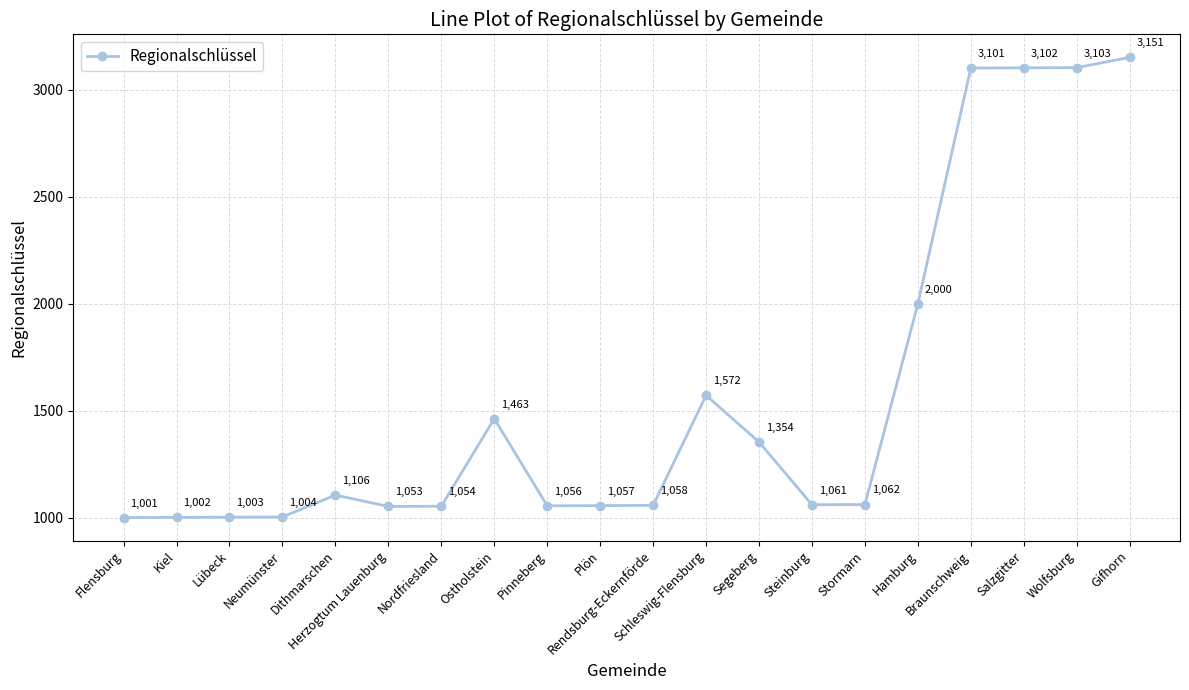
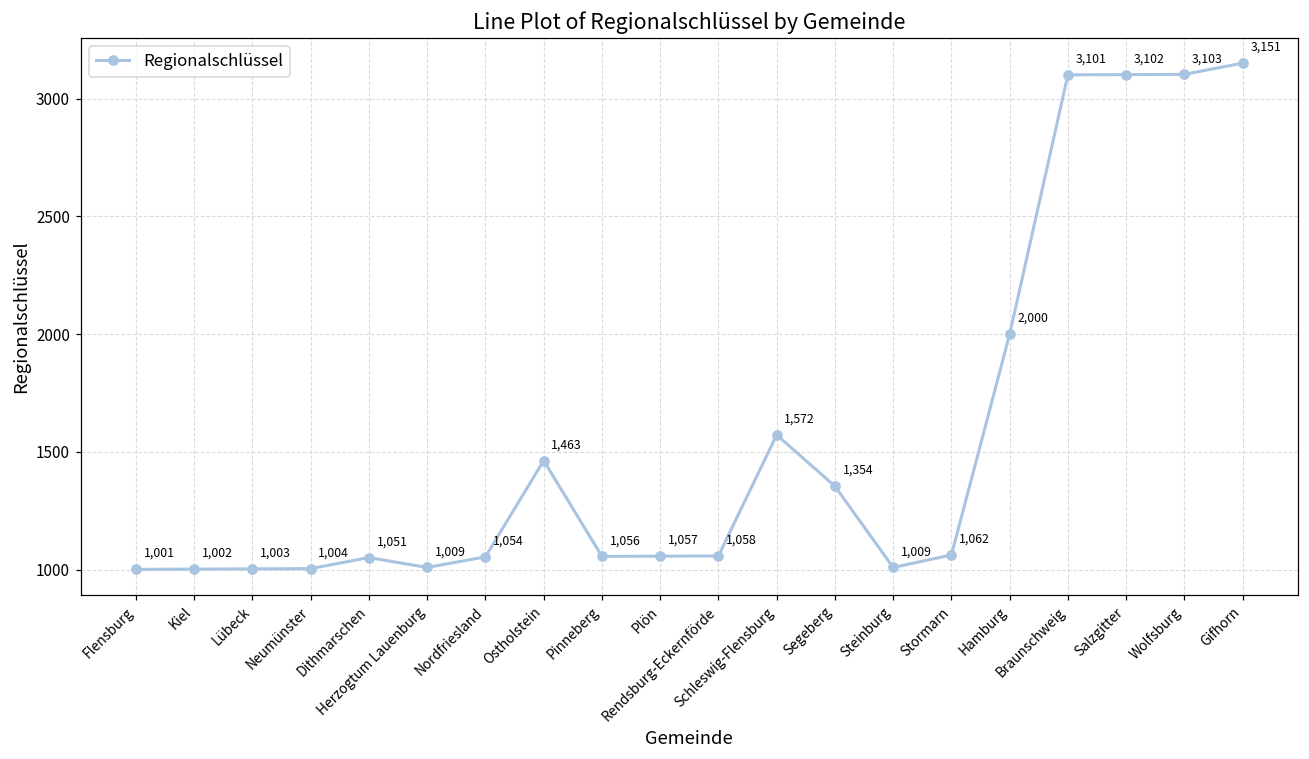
  {
    "Flensburg": "1,001",
    "Kiel": "1,002",
    "Lübeck": "1,003",
    "Neumünster": "1,004",
-   "Dithmarschen": "1,106",
-   "Herzogtum Lauenburg": "1,053",
+   "Dithmarschen": "1,051",
+   "Herzogtum Lauenburg": "1,009",
    "Nordfriesland": "1,054",
    "Ostholstein": "1,463",
    "Pinneberg": "1,056",
    "Plön": "1,057",
    "Rendsburg-Eckernförde": "1,058",
    "Schleswig-Flensburg": "1,572",
    "Segeberg": "1,354",
-   "Steinburg": "1,061",
+   "Steinburg": "1,009",
    "Stormarn": "1,062",
    "Hamburg": "2,000",
    "Braunschweig": "3,101",
    "Salzgitter": "3,102",
    "Wolfsburg": "3,103",
    "Gifhorn": "3,151"
  }
